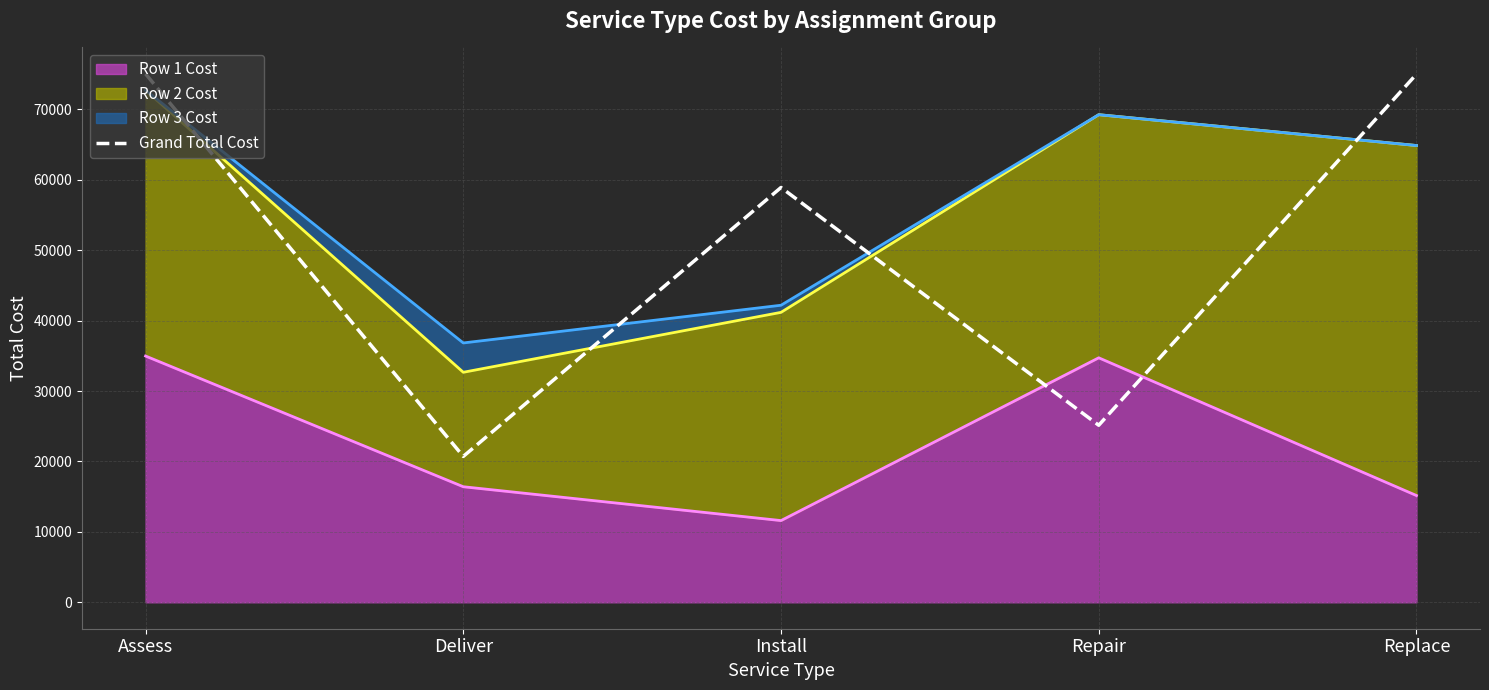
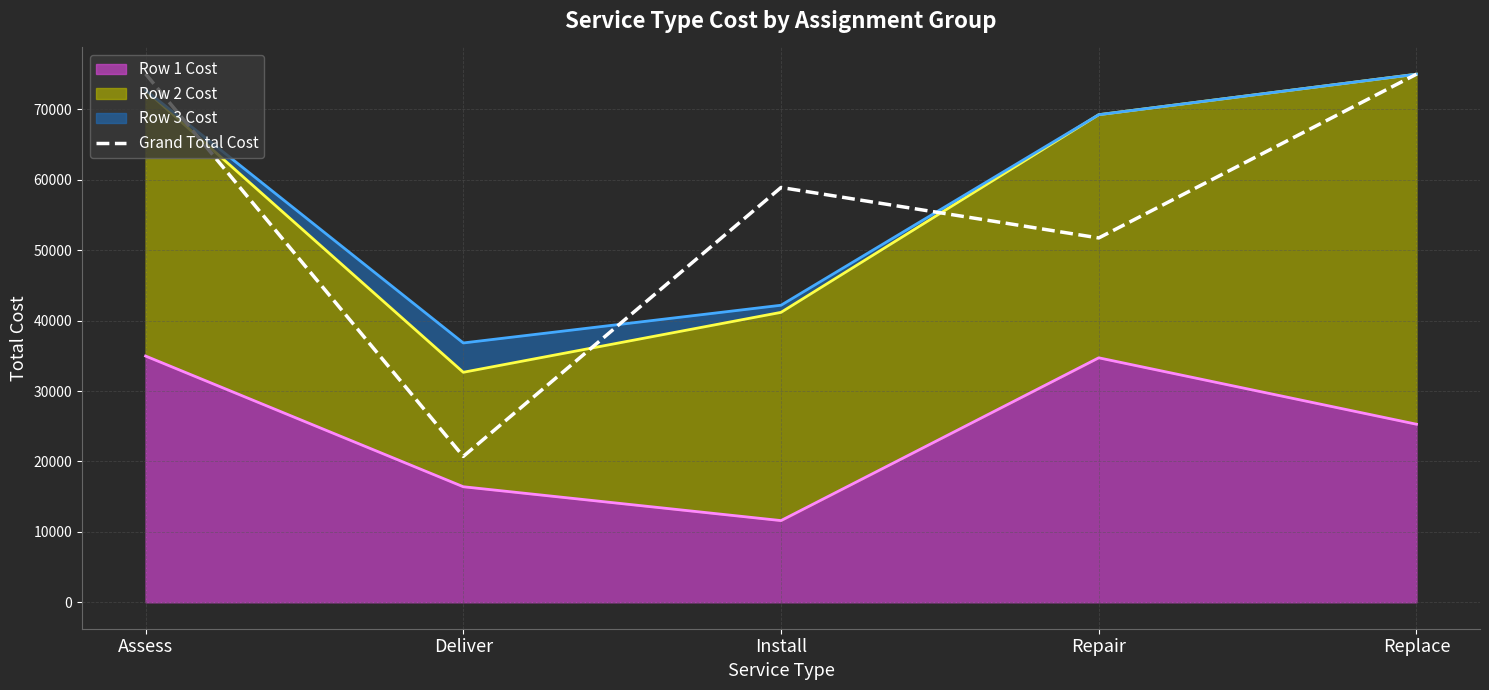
  {
    "Row 1 Cost": {
      "Assess": 35000,
      "Deliver": 16000,
      "Install": 12000,
      "Repair": 35000,
-     "Replace": 15000
+     "Replace": 25000
    },
    "Grand Total Cost": {
      "Deliver": 21000,
      "Install": 59000,
-     "Repair": 25000
+     "Repair": 52000
    }
  }
